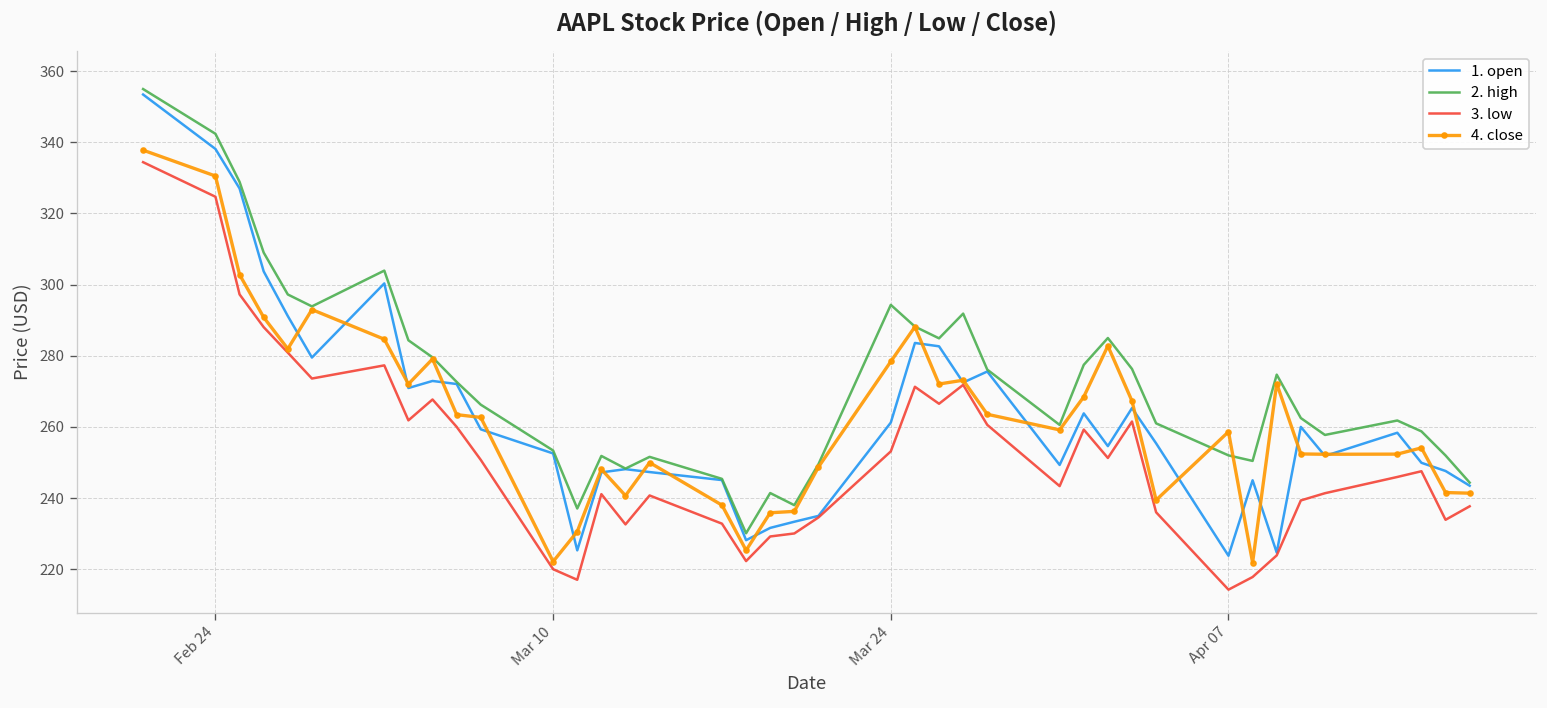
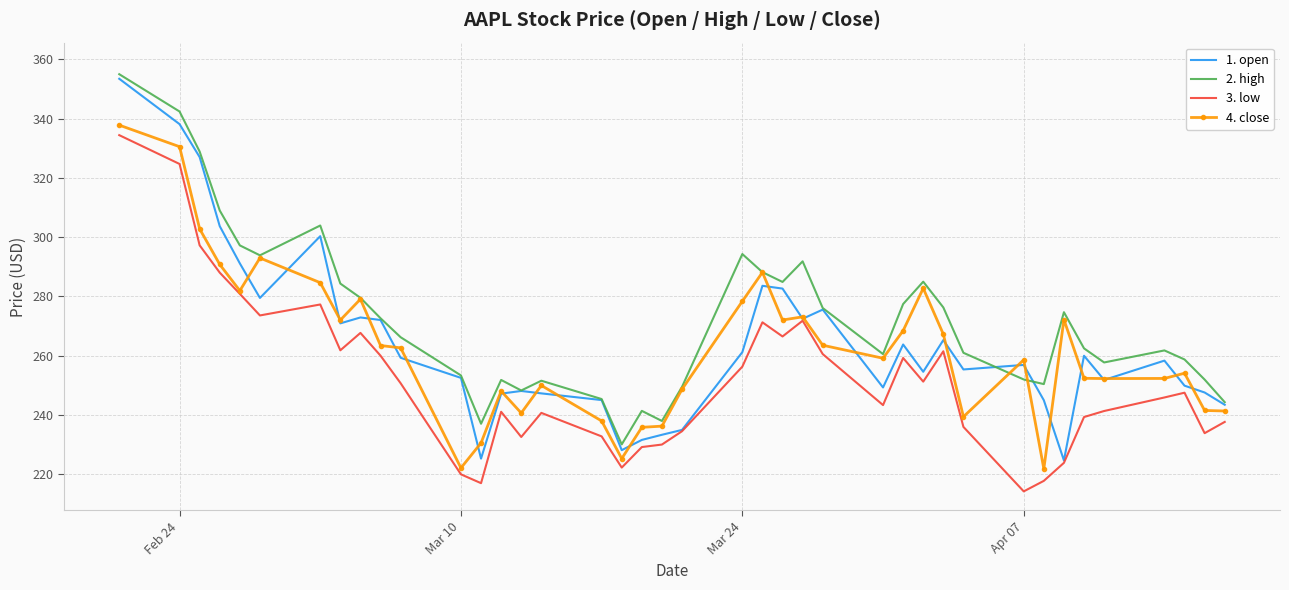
  {
    "1. open": {
      "Feb 24": 338,
      "Mar 24": 261,
-     "Apr 07": 224
+     "Apr 07": 257
    },
    "2. high": {
      "Feb 24": 342,
      "Mar 24": 294,
      "Apr 07": 252
    },
    "3. low": {
      "Feb 24": 325,
      "Mar 10": 220,
-     "Mar 24": 253,
+     "Mar 24": 256,
      "Apr 07": 214
    },
    "4. close": {
      "Feb 24": 331,
      "Mar 10": 222,
      "Mar 24": 278,
      "Apr 07": 259
    }
  }
